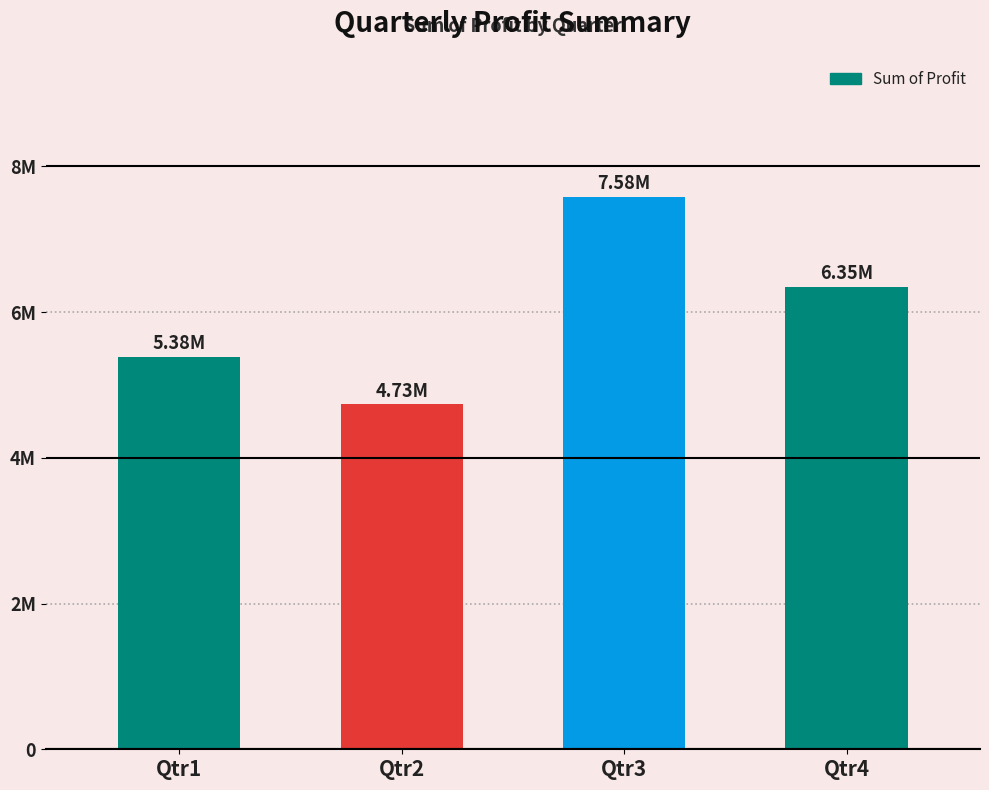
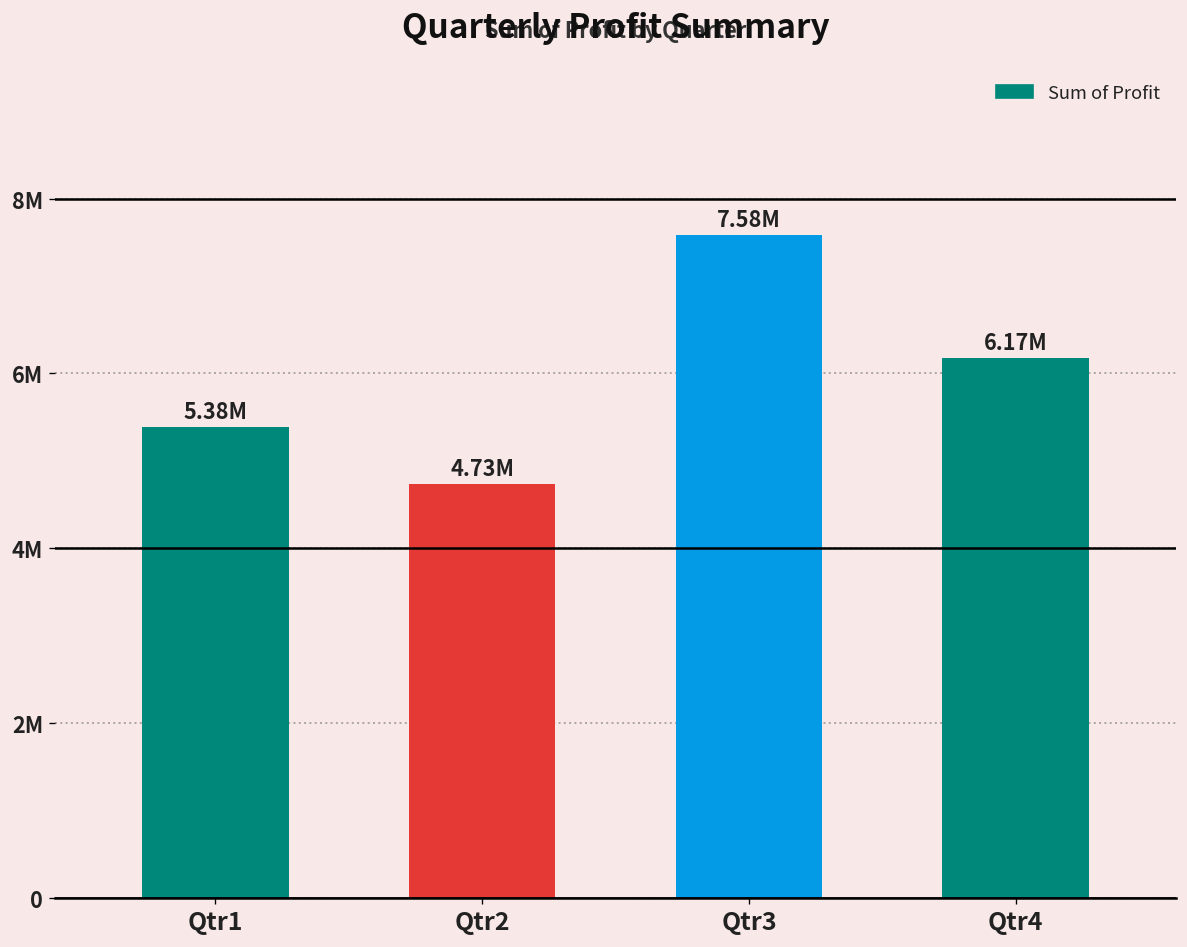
  {
    "Qtr1": "5.38M",
    "Qtr2": "4.73M",
    "Qtr3": "7.58M",
-   "Qtr4": "6.35M"
+   "Qtr4": "6.17M"
  }
